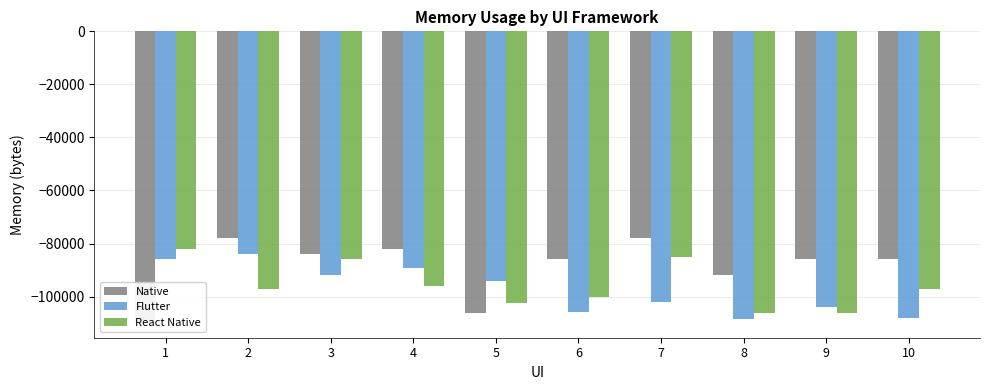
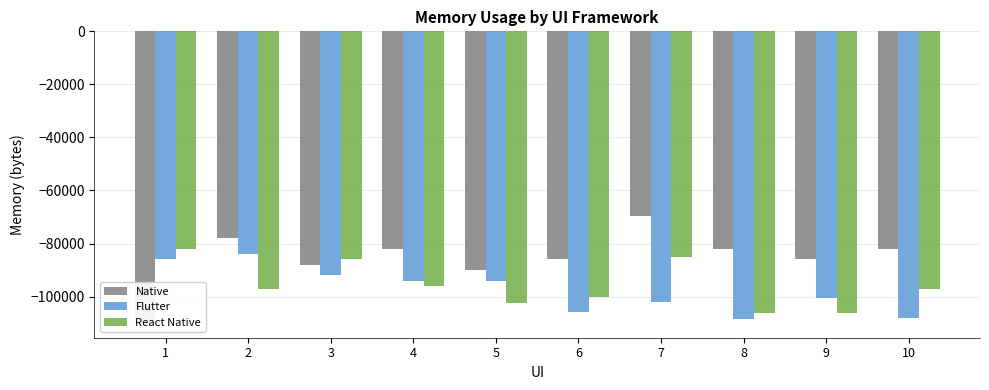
  {
    "Native": {
      "2": -78000,
-     "3": -84000,
+     "3": -88000,
      "4": -82000,
-     "5": -106000,
+     "5": -90000,
      "6": -86000,
-     "7": -78000,
-     "8": -92000,
+     "7": -69000,
+     "8": -82000,
      "9": -86000,
-     "10": -86000
+     "10": -82000
    },
    "Flutter": {
      "1": -86000,
      "2": -84000,
      "3": -92000,
-     "4": -89000,
+     "4": -94000,
      "5": -94000,
      "6": -106000,
      "7": -102000,
      "8": -108000,
-     "9": -104000,
+     "9": -101000,
      "10": -108000
    },
    "React Native": {
      "1": -82000,
      "2": -97000,
      "3": -86000,
      "4": -96000,
      "5": -102000,
      "6": -100000,
      "7": -85000,
      "8": -106000,
      "9": -106000,
      "10": -97000
    }
  }
